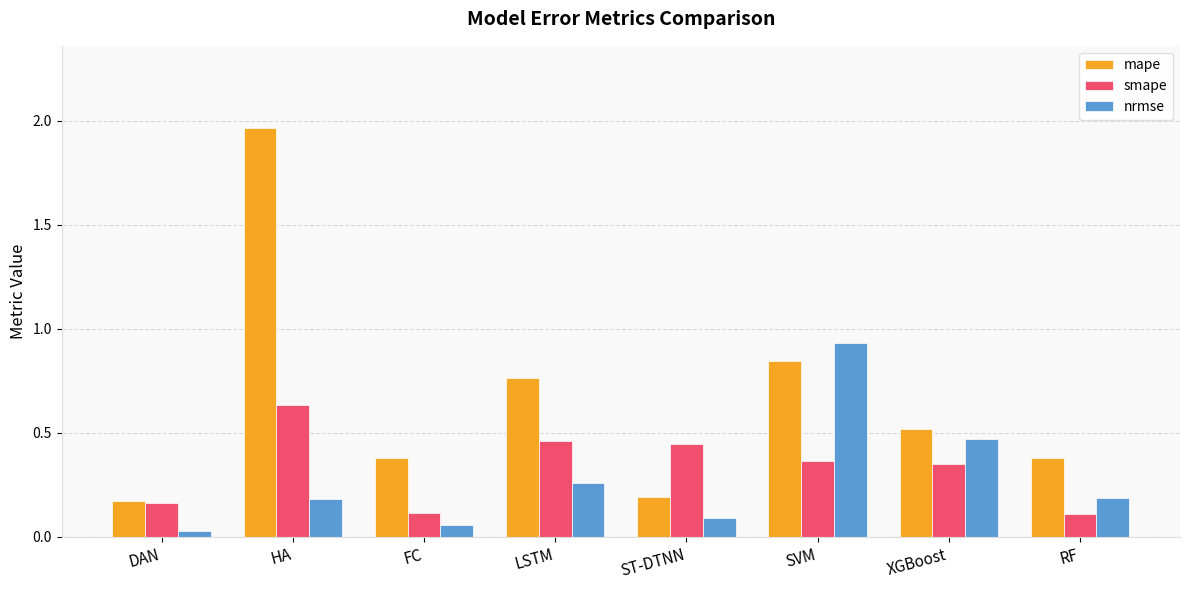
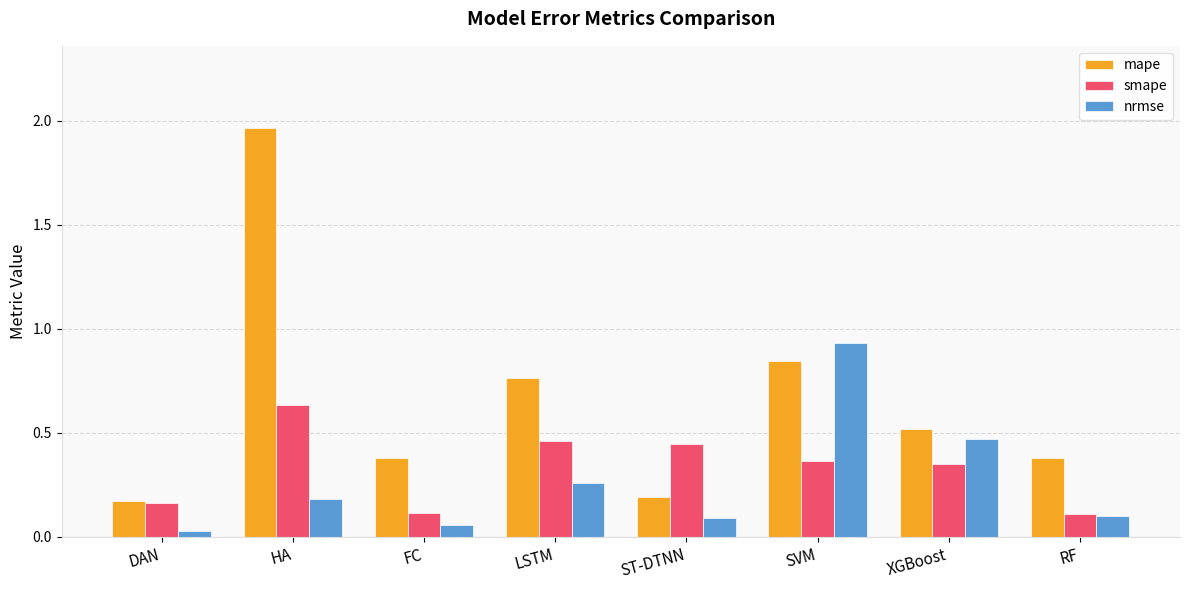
  {
    "mape": {
      "DAN": 0.17,
      "HA": 1.97,
      "FC": 0.38,
      "LSTM": 0.76,
      "ST-DTNN": 0.19,
      "SVM": 0.85,
      "XGBoost": 0.52,
      "RF": 0.38
    },
    "smape": {
      "DAN": 0.16,
      "HA": 0.64,
      "FC": 0.12,
      "LSTM": 0.46,
      "ST-DTNN": 0.45,
      "SVM": 0.36,
      "XGBoost": 0.35,
      "RF": 0.11
    },
    "nrmse": {
      "DAN": 0.03,
      "HA": 0.18,
      "FC": 0.06,
      "LSTM": 0.26,
      "ST-DTNN": 0.09,
      "SVM": 0.93,
      "XGBoost": 0.47,
-     "RF": 0.19
+     "RF": 0.10
    }
  }
